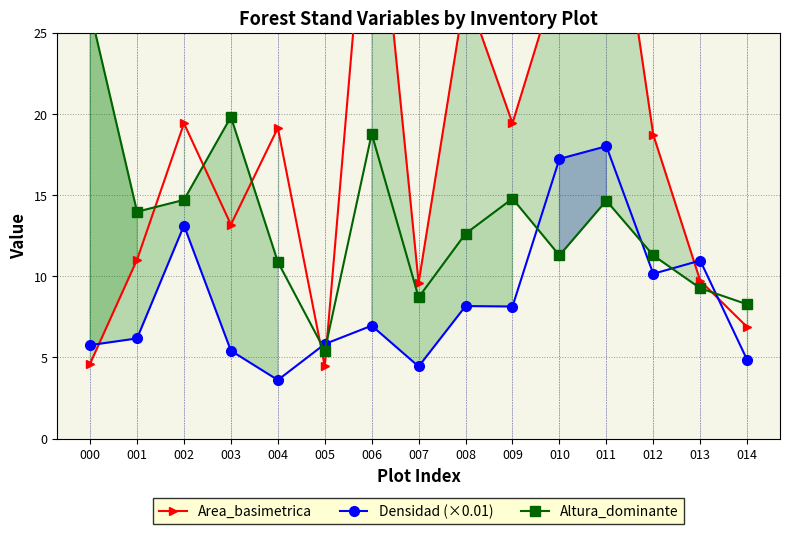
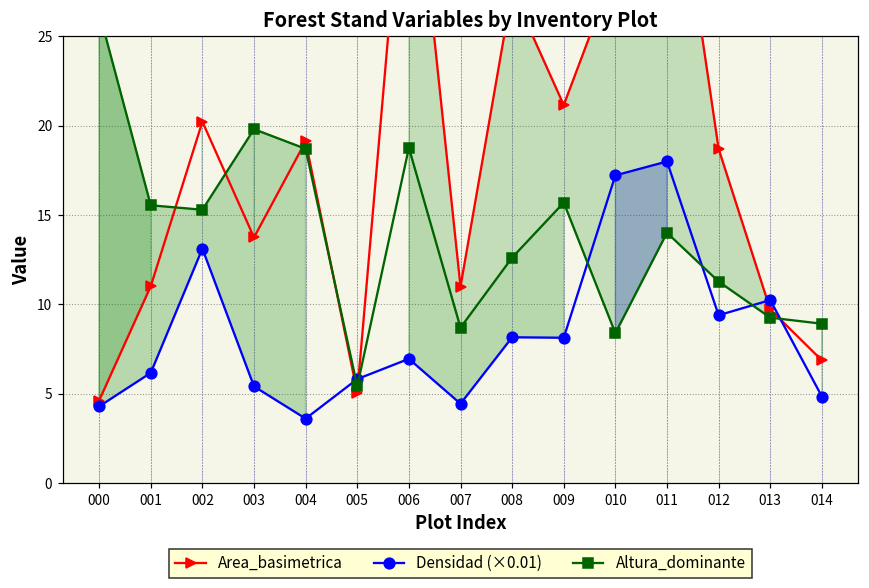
  {
    "Area_basimetrica": {
      "000": 4.6,
      "001": 11.0,
-     "002": 19.4,
-     "003": 13.2,
+     "002": 20.2,
+     "003": 13.8,
      "004": 19.1,
-     "005": 4.5,
-     "007": 9.6,
-     "009": 19.4,
+     "005": 5.1,
+     "007": 11.0,
+     "009": 21.2,
      "012": 18.7,
      "013": 9.7,
      "014": 6.9
    },
    "Densidad (×0.01)": {
-     "000": 5.8,
+     "000": 4.3,
      "001": 6.2,
      "002": 13.1,
      "003": 5.4,
      "004": 3.6,
      "005": 5.8,
      "006": 7.0,
      "007": 4.4,
      "008": 8.2,
      "009": 8.1,
      "010": 17.2,
      "011": 18.0,
-     "012": 10.2,
-     "013": 11.0,
+     "012": 9.4,
+     "013": 10.2,
      "014": 4.8
    },
    "Altura_dominante": {
-     "001": 14.0,
-     "002": 14.7,
+     "001": 15.6,
+     "002": 15.3,
      "003": 19.8,
-     "004": 10.9,
+     "004": 18.7,
      "005": 5.4,
      "006": 18.8,
      "007": 8.7,
      "008": 12.6,
-     "009": 14.8,
-     "010": 11.3,
-     "011": 14.7,
+     "009": 15.7,
+     "010": 8.4,
+     "011": 14.0,
      "012": 11.3,
      "013": 9.3,
-     "014": 8.3
+     "014": 8.9
    }
  }
